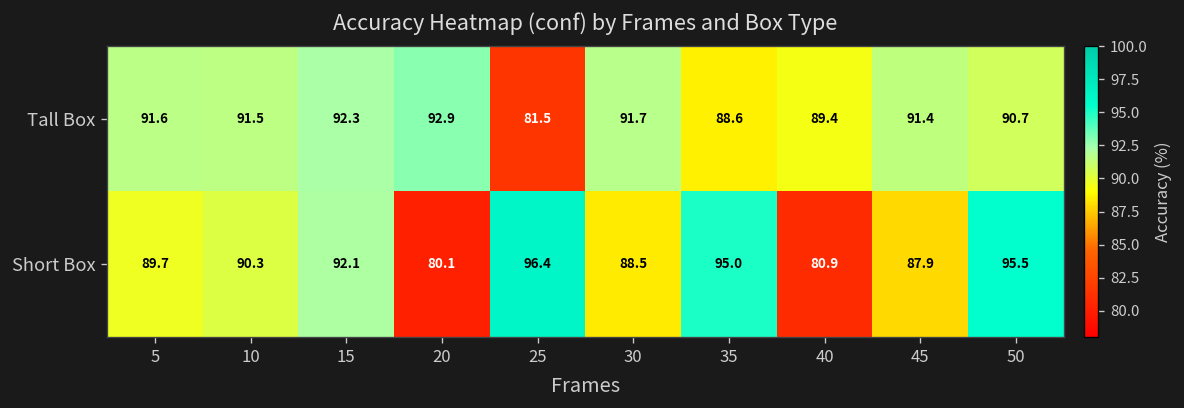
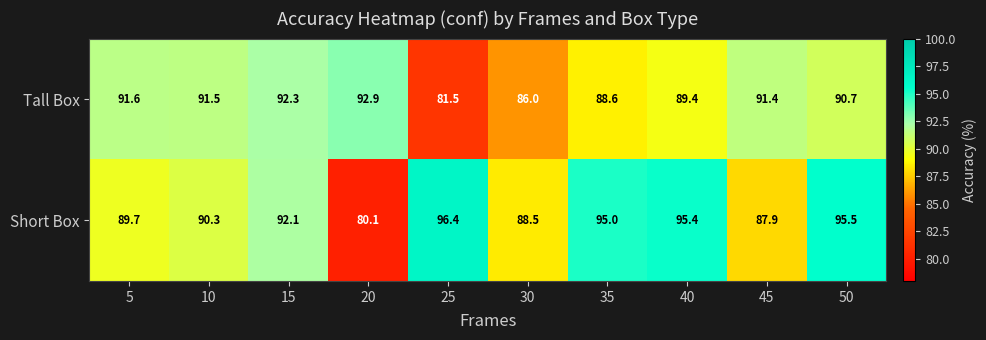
  {
    "Tall Box": {
      "5": 91.6,
      "10": 91.5,
      "15": 92.3,
      "20": 92.9,
      "25": 81.5,
-     "30": 91.7,
+     "30": 86.0,
      "35": 88.6,
      "40": 89.4,
      "45": 91.4,
      "50": 90.7
    },
    "Short Box": {
      "5": 89.7,
      "10": 90.3,
      "15": 92.1,
      "20": 80.1,
      "25": 96.4,
      "30": 88.5,
      "35": 95.0,
-     "40": 80.9,
+     "40": 95.4,
      "45": 87.9,
      "50": 95.5
    }
  }
